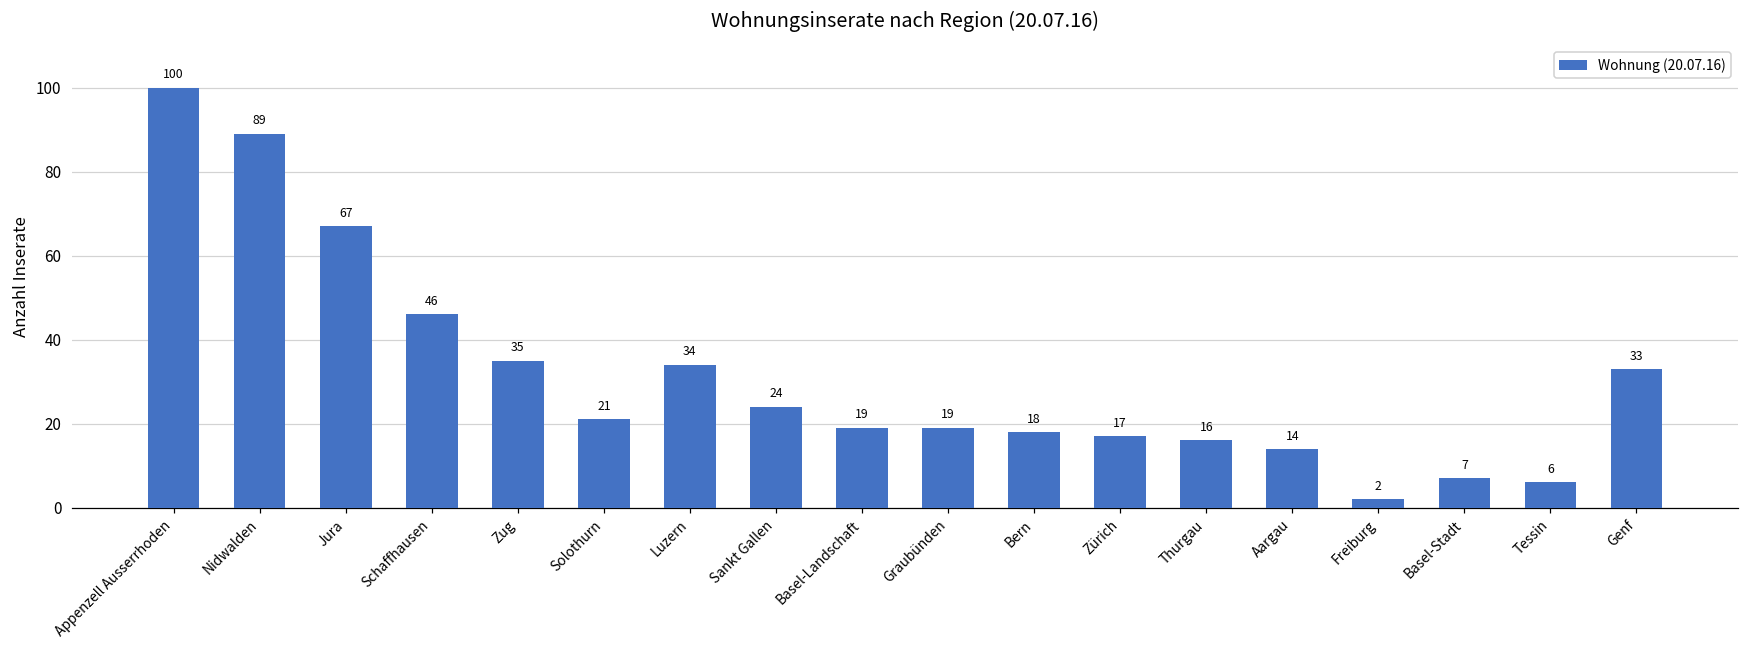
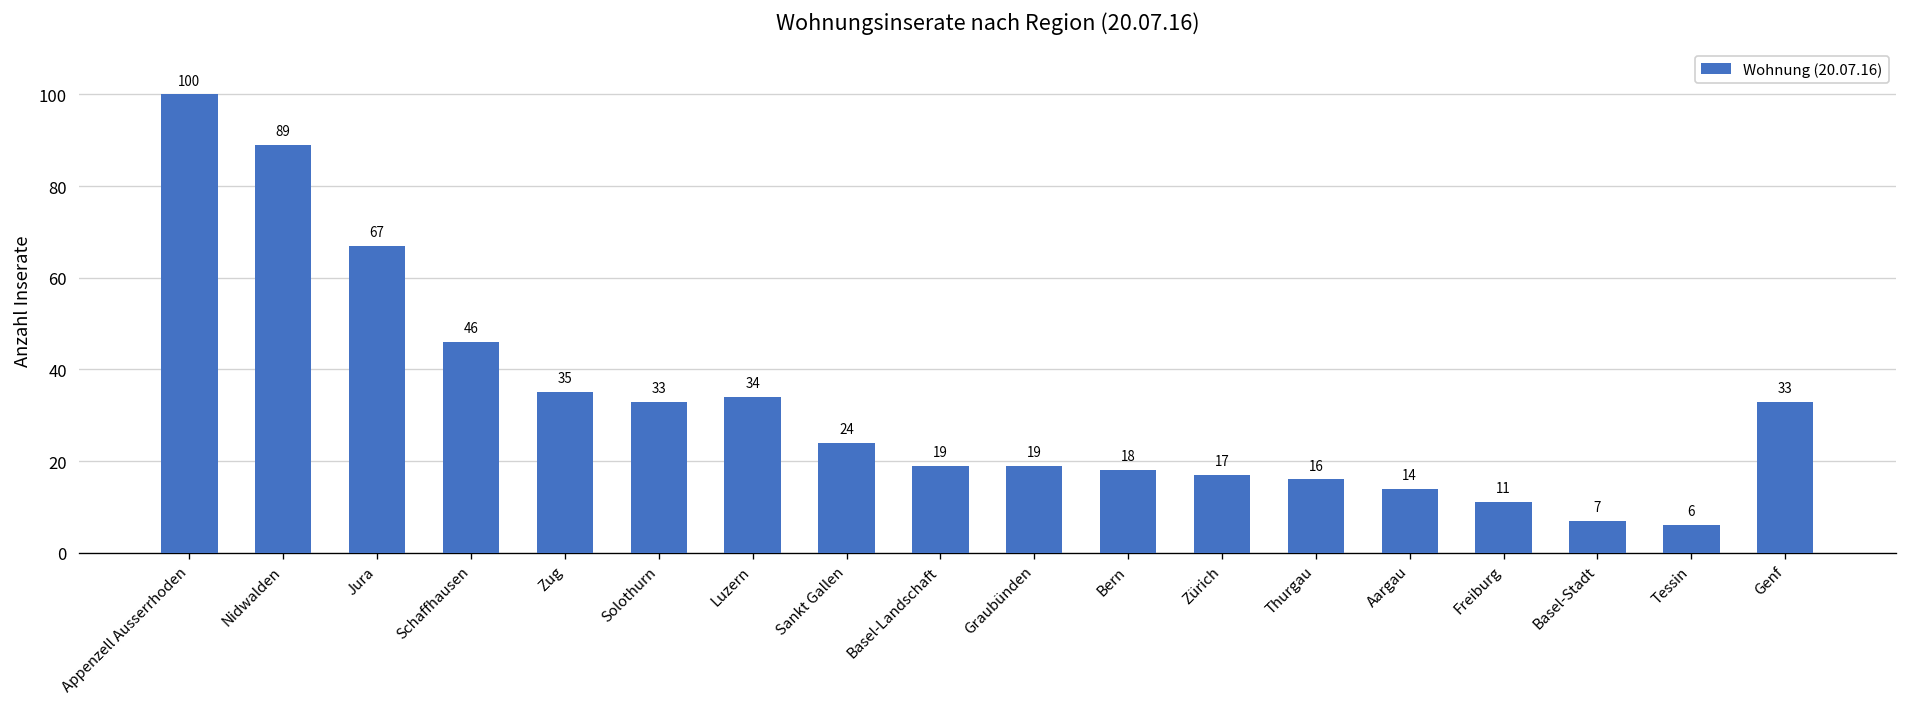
  {
    "Appenzell Ausserrhoden": 100,
    "Nidwalden": 89,
    "Jura": 67,
    "Schaffhausen": 46,
    "Zug": 35,
-   "Solothurn": 21,
+   "Solothurn": 33,
    "Luzern": 34,
    "Sankt Gallen": 24,
    "Basel-Landschaft": 19,
    "Graubünden": 19,
    "Bern": 18,
    "Zürich": 17,
    "Thurgau": 16,
    "Aargau": 14,
-   "Freiburg": 2,
+   "Freiburg": 11,
    "Basel-Stadt": 7,
    "Tessin": 6,
    "Genf": 33
  }
